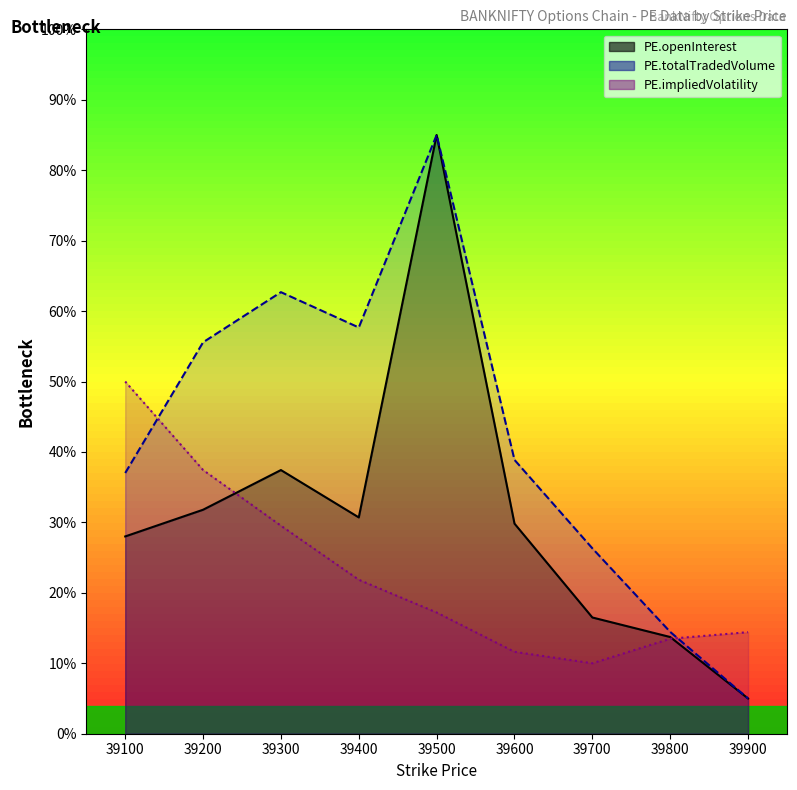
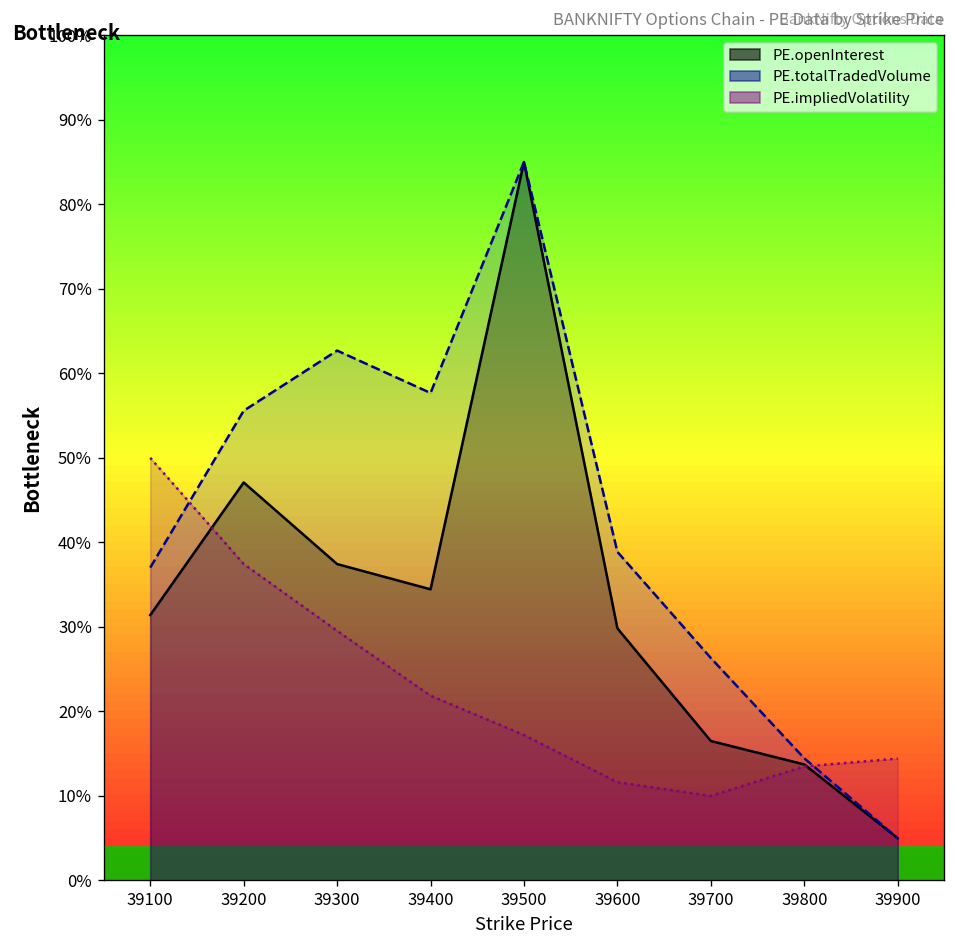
  {
    "PE.openInterest": {
-     "39100": "28%",
-     "39200": "32%",
+     "39100": "31%",
+     "39200": "47%",
      "39300": "37%",
-     "39400": "31%",
+     "39400": "34%",
      "39600": "30%",
      "39700": "17%"
    }
  }
